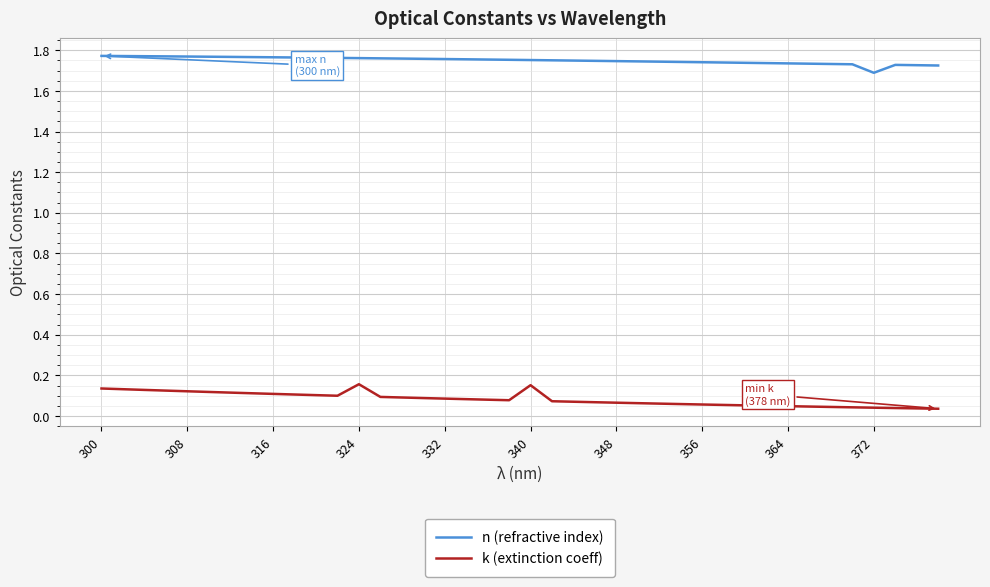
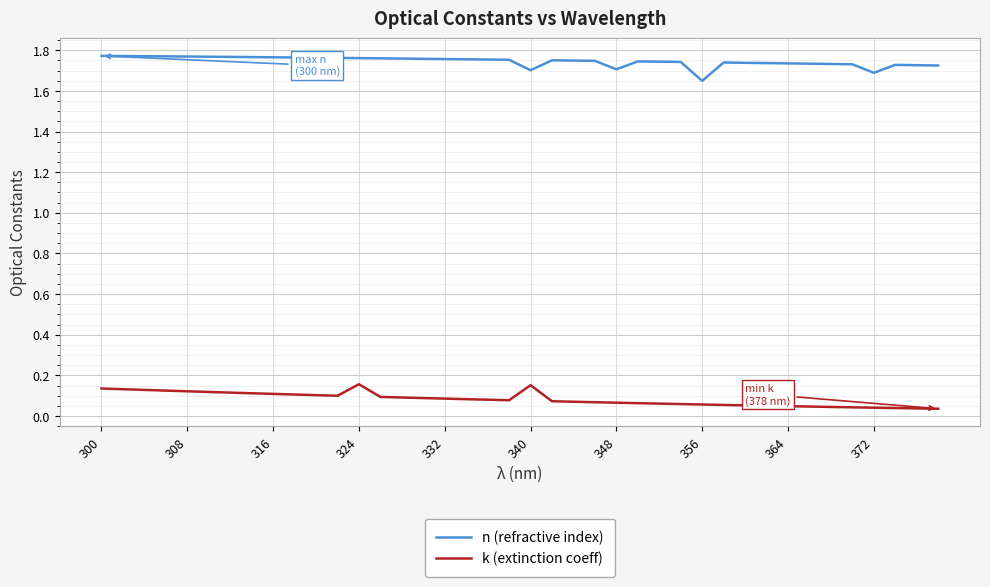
  {
    "n (refractive index)": {
      "300": 1.77,
      "324": 1.76,
      "332": 1.76,
-     "340": 1.75,
-     "348": 1.75,
-     "356": 1.74,
+     "340": 1.70,
+     "348": 1.71,
+     "356": 1.65,
      "364": 1.74,
      "372": 1.69
    },
    "k (extinction coeff)": {
      "300": 0.14,
      "308": 0.12,
      "316": 0.11,
      "324": 0.16,
      "332": 0.09,
      "340": 0.15,
      "348": 0.07,
      "356": 0.06
    }
  }
